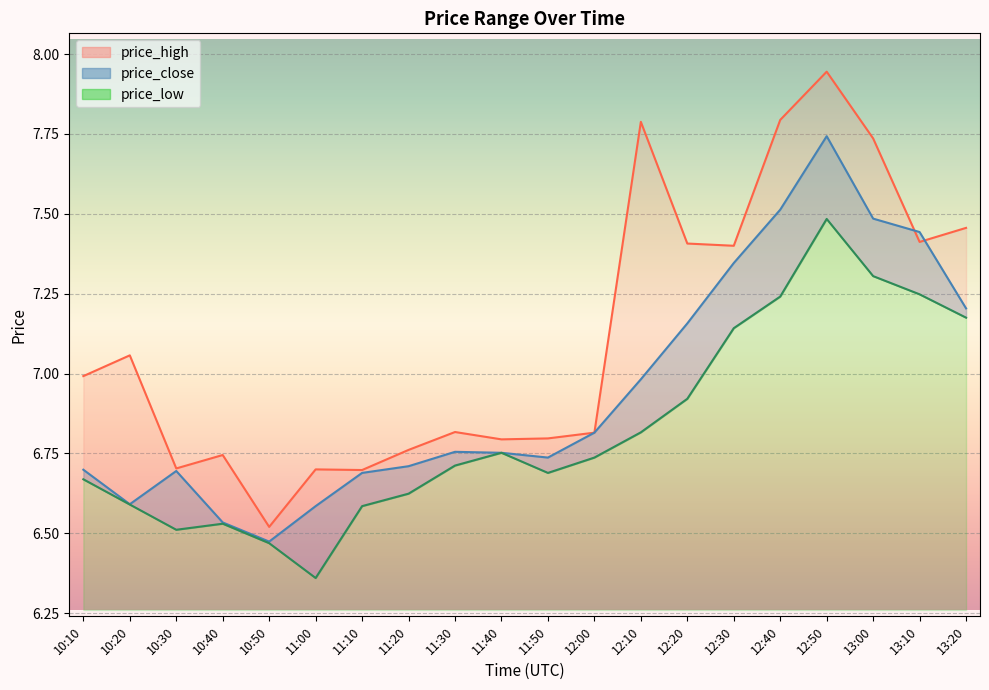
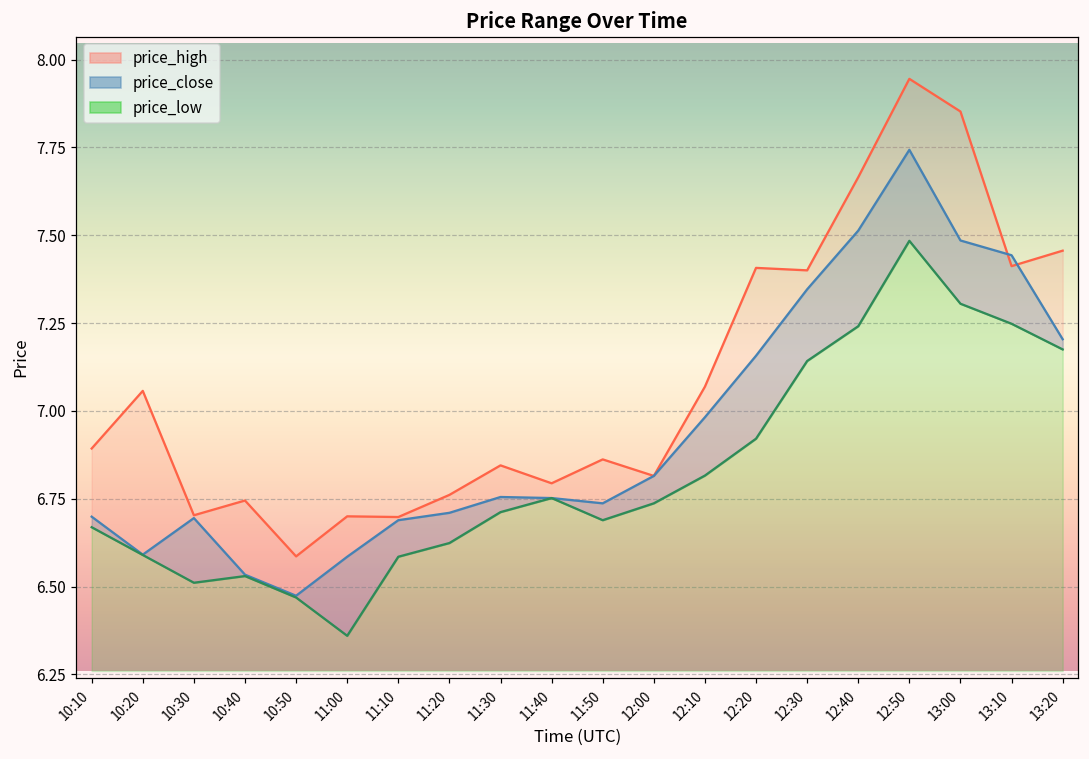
  {
    "price_high": {
-     "10:10": 6.99,
+     "10:10": 6.89,
      "10:20": 7.06,
      "10:30": 6.70,
      "10:40": 6.75,
-     "10:50": 6.52,
+     "10:50": 6.59,
      "11:00": 6.70,
      "11:10": 6.70,
      "11:20": 6.76,
-     "11:30": 6.82,
+     "11:30": 6.85,
      "11:40": 6.79,
-     "11:50": 6.80,
-     "12:10": 7.79,
+     "11:50": 6.86,
+     "12:10": 7.07,
      "12:20": 7.41,
      "12:30": 7.40,
-     "12:40": 7.79,
+     "12:40": 7.67,
      "12:50": 7.95,
-     "13:00": 7.74,
+     "13:00": 7.85,
      "13:10": 7.41,
      "13:20": 7.46
    }
  }
